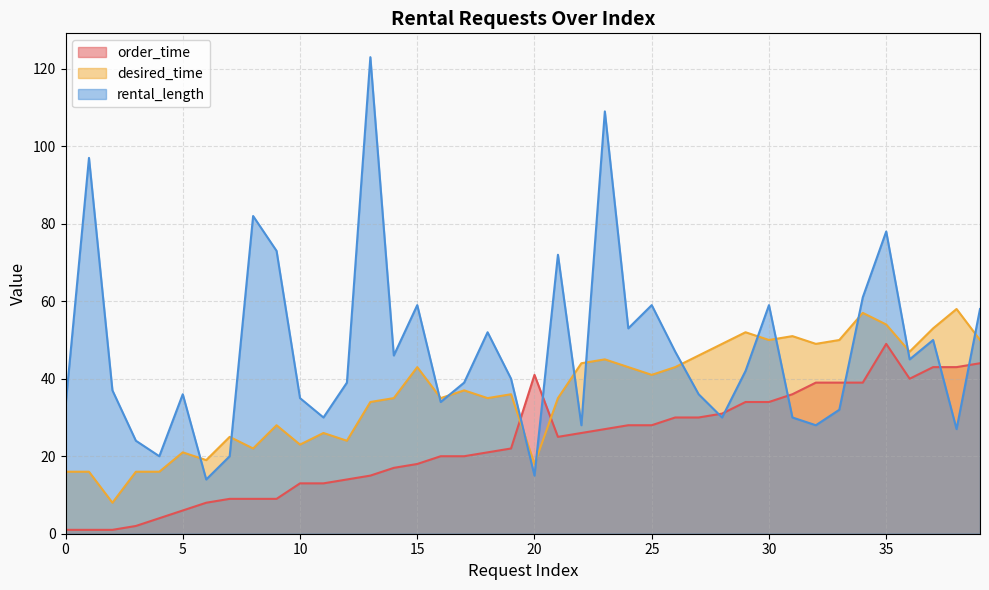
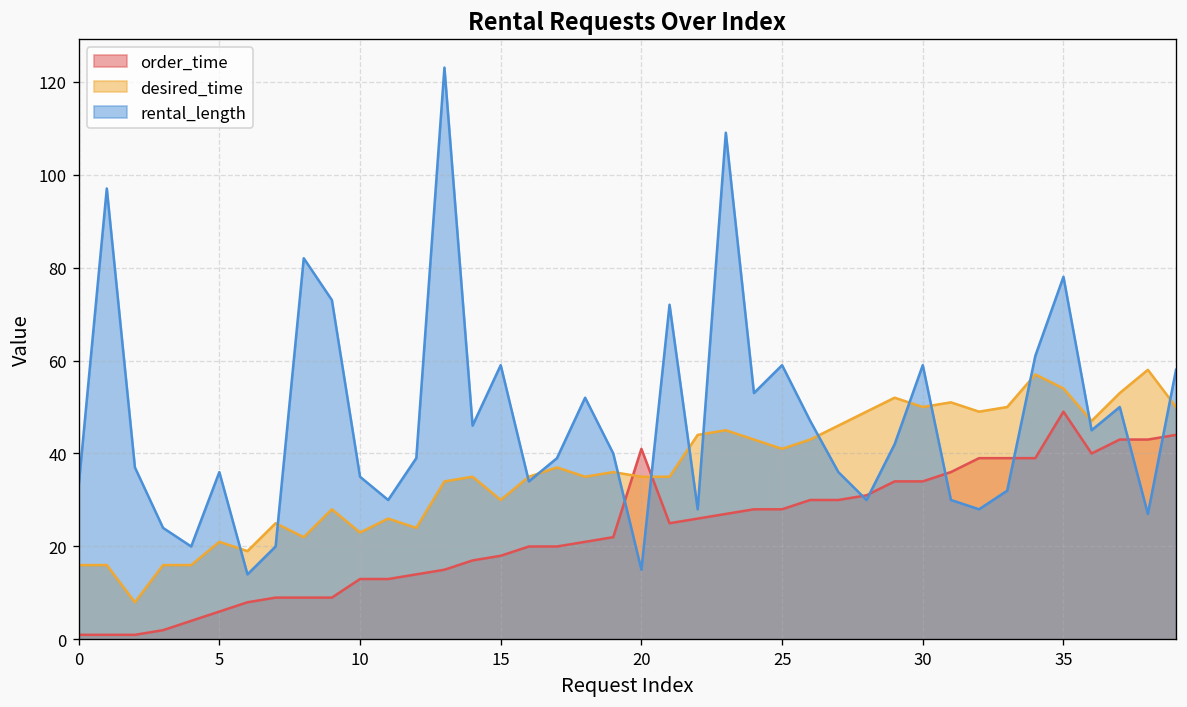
  {
    "order_time": {
      "0": 1,
      "5": 6,
      "10": 13,
      "15": 18,
      "20": 41,
      "25": 28,
      "30": 34,
      "35": 49
    },
    "desired_time": {
      "0": 16,
      "5": 21,
      "10": 23,
-     "15": 43,
-     "20": 18,
+     "15": 30,
+     "20": 35,
      "25": 41,
      "30": 50,
      "35": 54
    },
    "rental_length": {
      "0": 33,
      "5": 36,
      "10": 35,
      "15": 59,
      "20": 15,
      "25": 59,
      "30": 59,
      "35": 78
    }
  }
